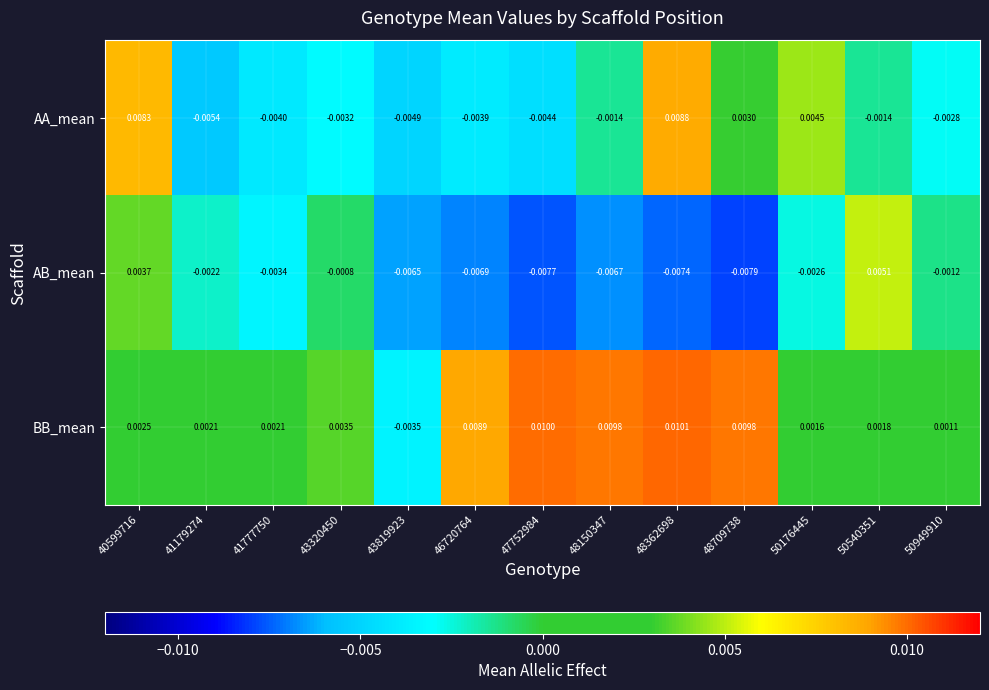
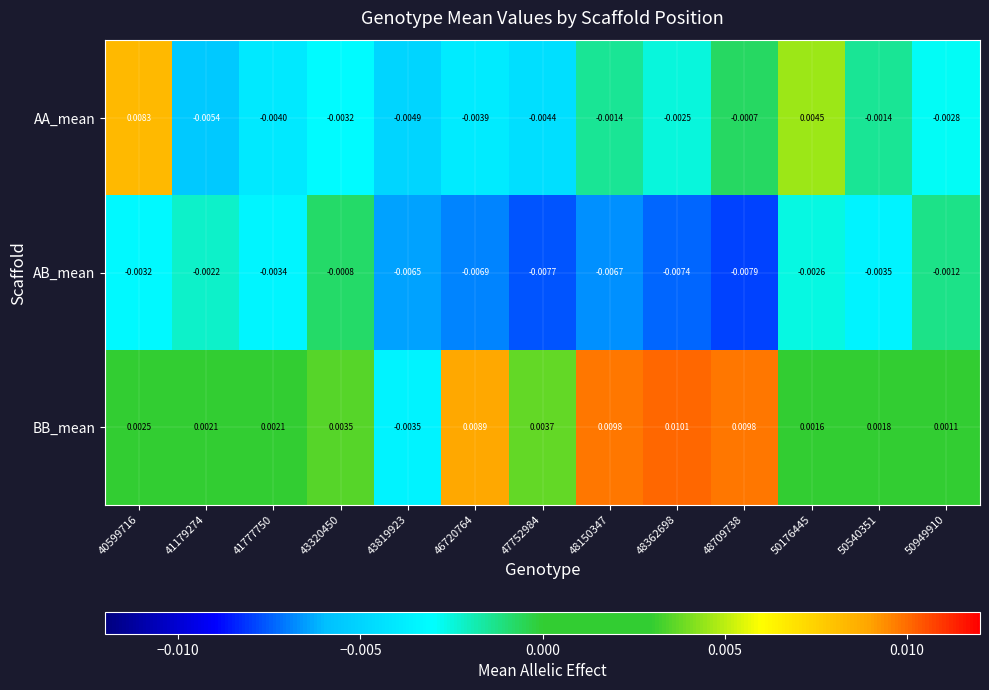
  {
    "AA_mean": {
      "40599716": 0.0083,
      "41179274": -0.0054,
      "41777750": -0.0040,
      "43320450": -0.0032,
      "43819923": -0.0049,
      "46720764": -0.0039,
      "47752984": -0.0044,
      "48150347": -0.0014,
-     "48362698": 0.0088,
-     "48709738": 0.0030,
+     "48362698": -0.0025,
+     "48709738": -0.0007,
      "50176445": 0.0045,
      "50540351": -0.0014,
      "50949910": -0.0028
    },
    "AB_mean": {
-     "40599716": 0.0037,
+     "40599716": -0.0032,
      "41179274": -0.0022,
      "41777750": -0.0034,
      "43320450": -0.0008,
      "43819923": -0.0065,
      "46720764": -0.0069,
      "47752984": -0.0077,
      "48150347": -0.0067,
      "48362698": -0.0074,
      "48709738": -0.0079,
      "50176445": -0.0026,
-     "50540351": 0.0051,
+     "50540351": -0.0035,
      "50949910": -0.0012
    },
    "BB_mean": {
      "40599716": 0.0025,
      "41179274": 0.0021,
      "41777750": 0.0021,
      "43320450": 0.0035,
      "43819923": -0.0035,
      "46720764": 0.0089,
-     "47752984": 0.0100,
+     "47752984": 0.0037,
      "48150347": 0.0098,
      "48362698": 0.0101,
      "48709738": 0.0098,
      "50176445": 0.0016,
      "50540351": 0.0018,
      "50949910": 0.0011
    }
  }
